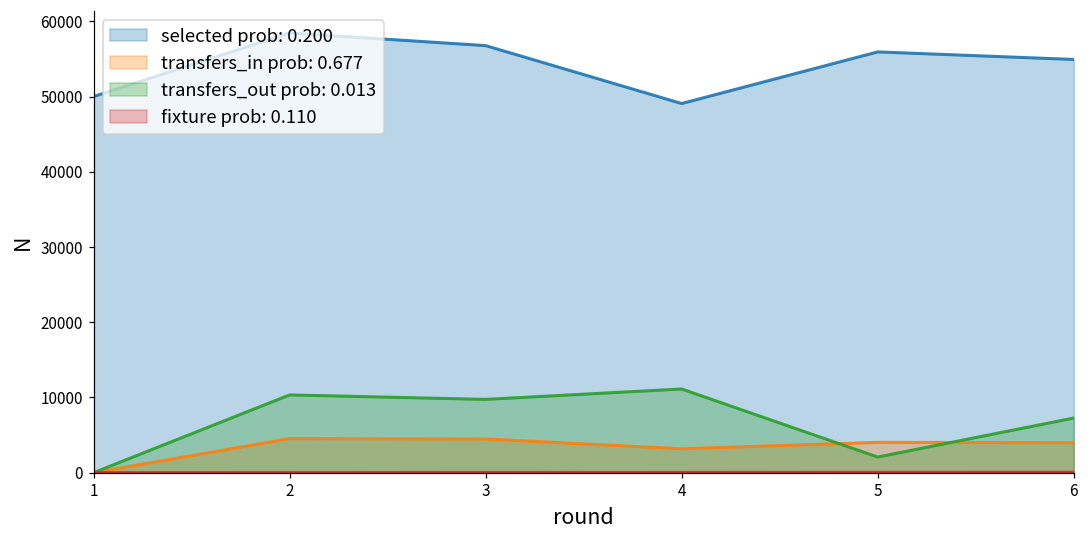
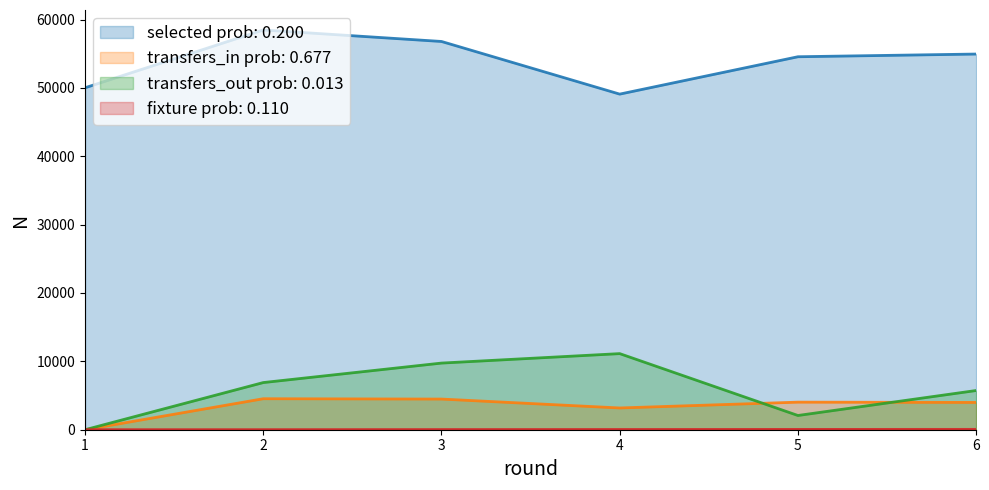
  {
    "selected prob: 0.200": {
      "1": 50000,
      "3": 57000,
      "4": 49000,
-     "5": 56000,
+     "5": 55000,
      "6": 55000
    },
    "transfers_out prob: 0.013": {
-     "2": 10000,
+     "2": 7000,
      "3": 10000,
      "4": 11000,
      "5": 2000,
-     "6": 7000
+     "6": 6000
    }
  }
